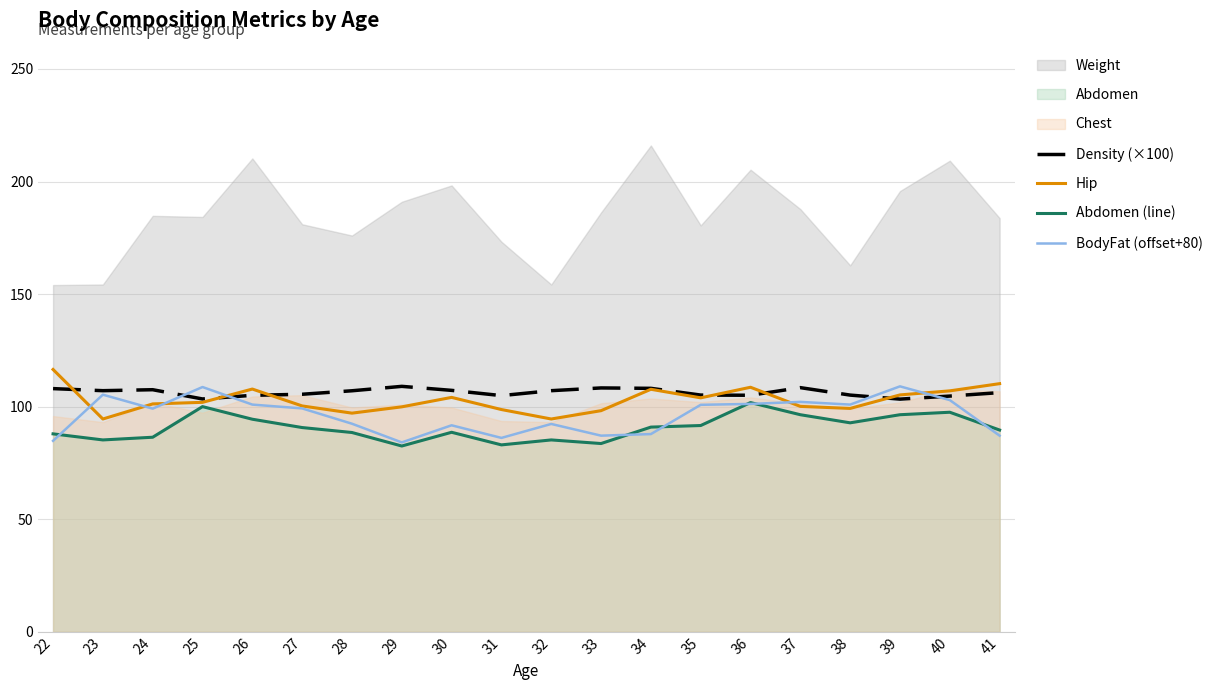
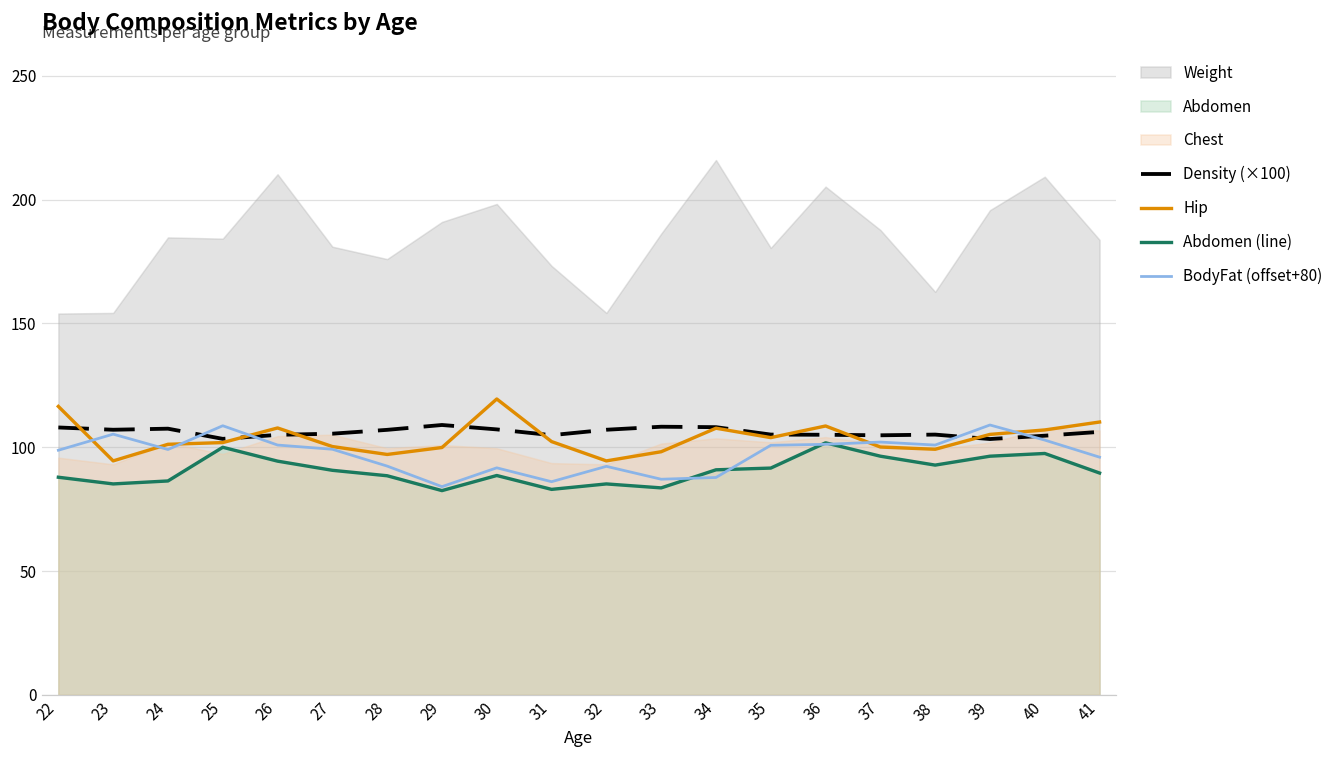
  {
    "Density (×100)": {
      "22": 108,
      "23": 107,
      "24": 108,
      "25": 103,
      "28": 107,
      "29": 109,
      "30": 107,
      "31": 105,
      "32": 107,
      "33": 108,
      "35": 105,
-     "37": 108,
+     "37": 105,
      "38": 105,
      "39": 103,
      "40": 105
    },
    "Hip": {
      "22": 117,
      "23": 95,
      "25": 102,
      "26": 108,
      "28": 97,
-     "30": 104,
-     "31": 99,
+     "30": 120,
+     "31": 102,
      "32": 95,
      "33": 98,
      "35": 104,
      "36": 109,
      "37": 100,
      "39": 105,
      "41": 110
    },
    "BodyFat (offset+80)": {
-     "22": 85,
+     "22": 99,
      "23": 105,
      "24": 99,
      "25": 109,
      "26": 101,
      "28": 92,
      "29": 84,
      "30": 92,
      "31": 86,
      "33": 87,
      "34": 88,
      "35": 101,
      "38": 101,
      "39": 109,
      "40": 103,
-     "41": 87
+     "41": 96
    }
  }
